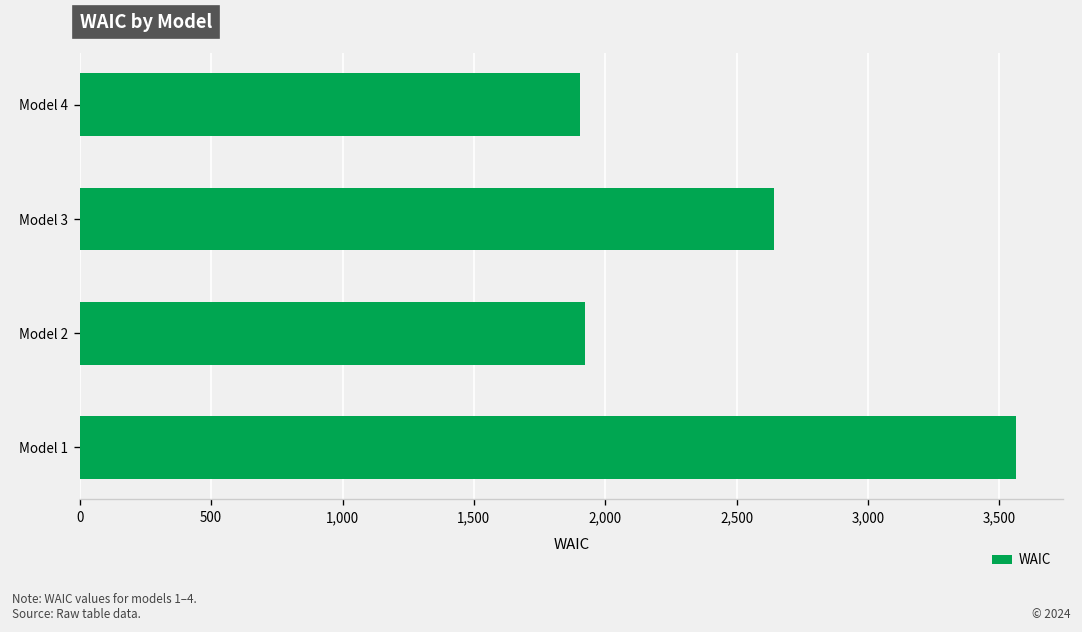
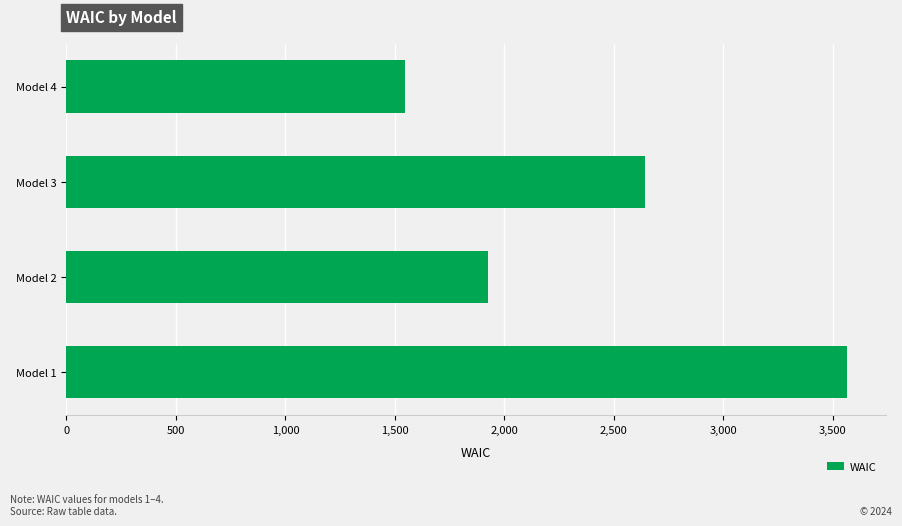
  {
-   "Model 4": "1,900",
+   "Model 4": "1,550",
    "Model 3": "2,640",
    "Model 2": "1,920",
    "Model 1": "3,560"
  }
